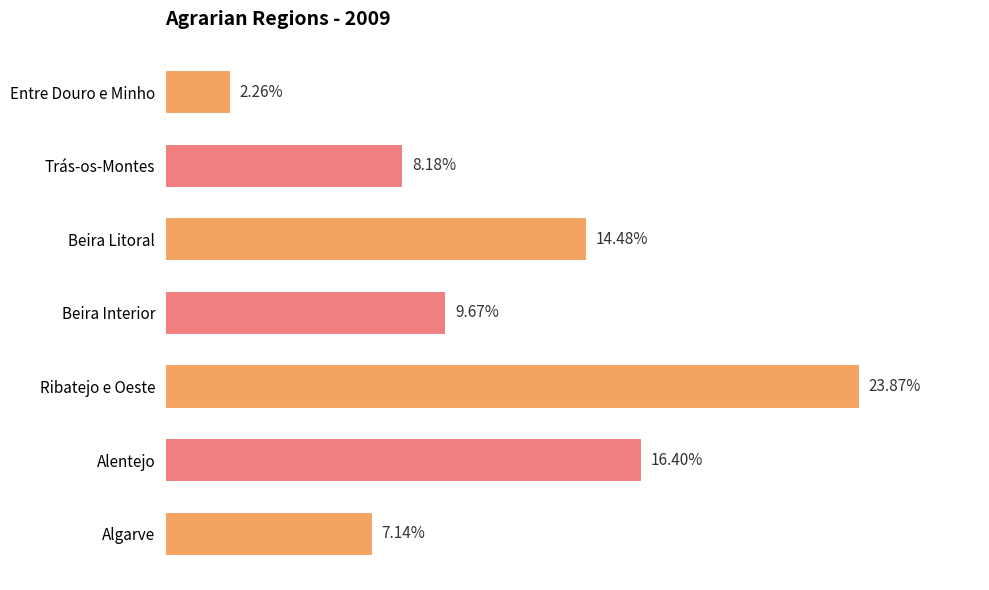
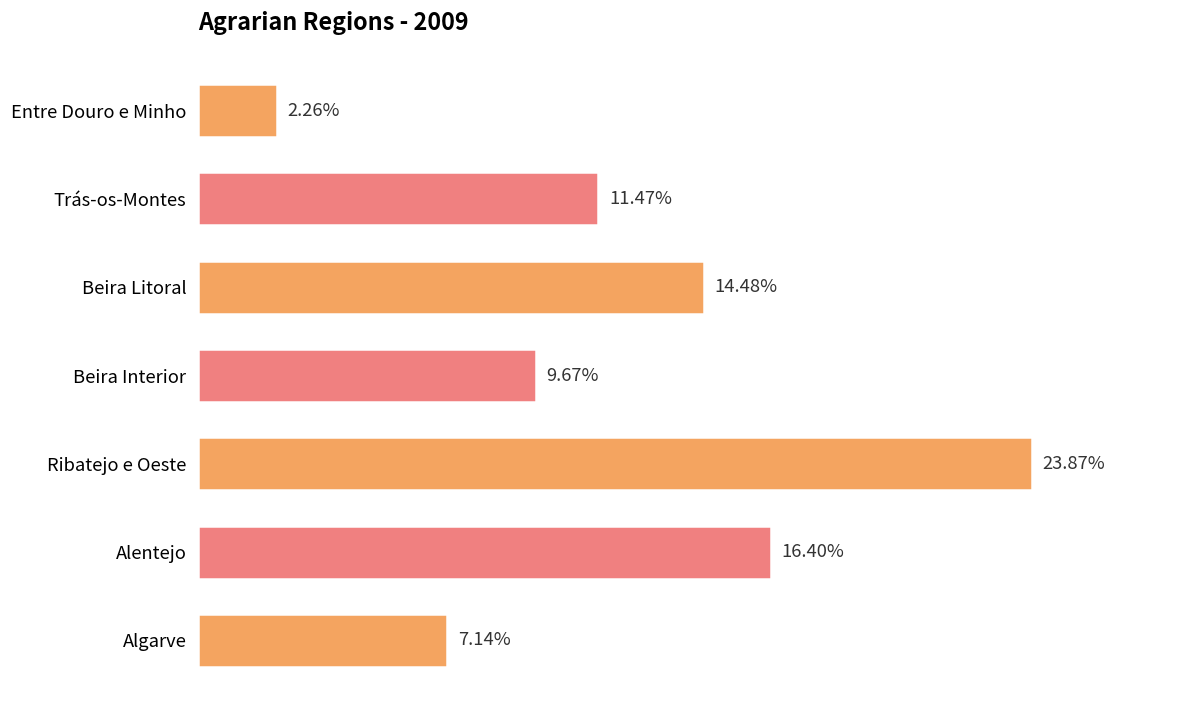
  {
    "Entre Douro e Minho": "2.26%",
-   "Trás-os-Montes": "8.18%",
+   "Trás-os-Montes": "11.47%",
    "Beira Litoral": "14.48%",
    "Beira Interior": "9.67%",
    "Ribatejo e Oeste": "23.87%",
    "Alentejo": "16.40%",
    "Algarve": "7.14%"
  }
